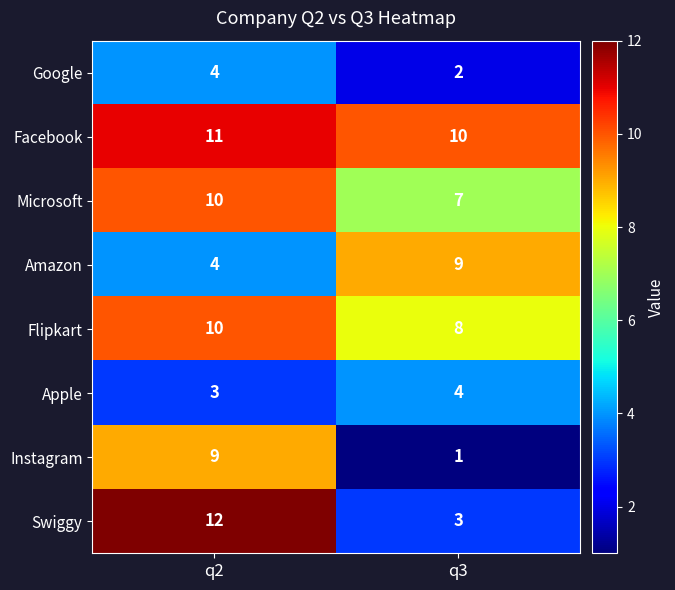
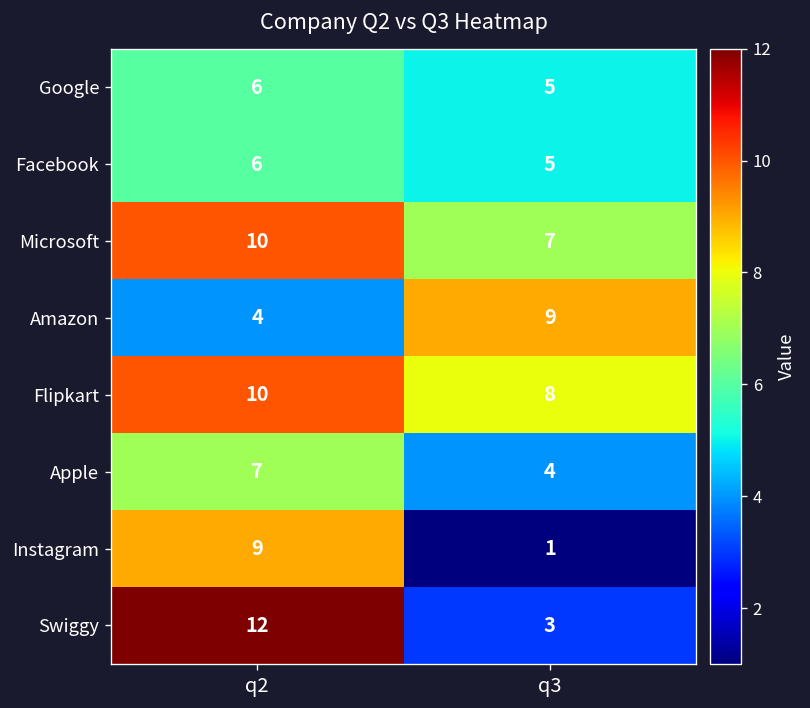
  {
    "Google": {
-     "q2": 4,
-     "q3": 2
+     "q2": 6,
+     "q3": 5
    },
    "Facebook": {
-     "q2": 11,
-     "q3": 10
+     "q2": 6,
+     "q3": 5
    },
    "Microsoft": {
      "q2": 10,
      "q3": 7
    },
    "Amazon": {
      "q2": 4,
      "q3": 9
    },
    "Flipkart": {
      "q2": 10,
      "q3": 8
    },
    "Apple": {
-     "q2": 3,
+     "q2": 7,
      "q3": 4
    },
    "Instagram": {
      "q2": 9,
      "q3": 1
    },
    "Swiggy": {
      "q2": 12,
      "q3": 3
    }
  }
